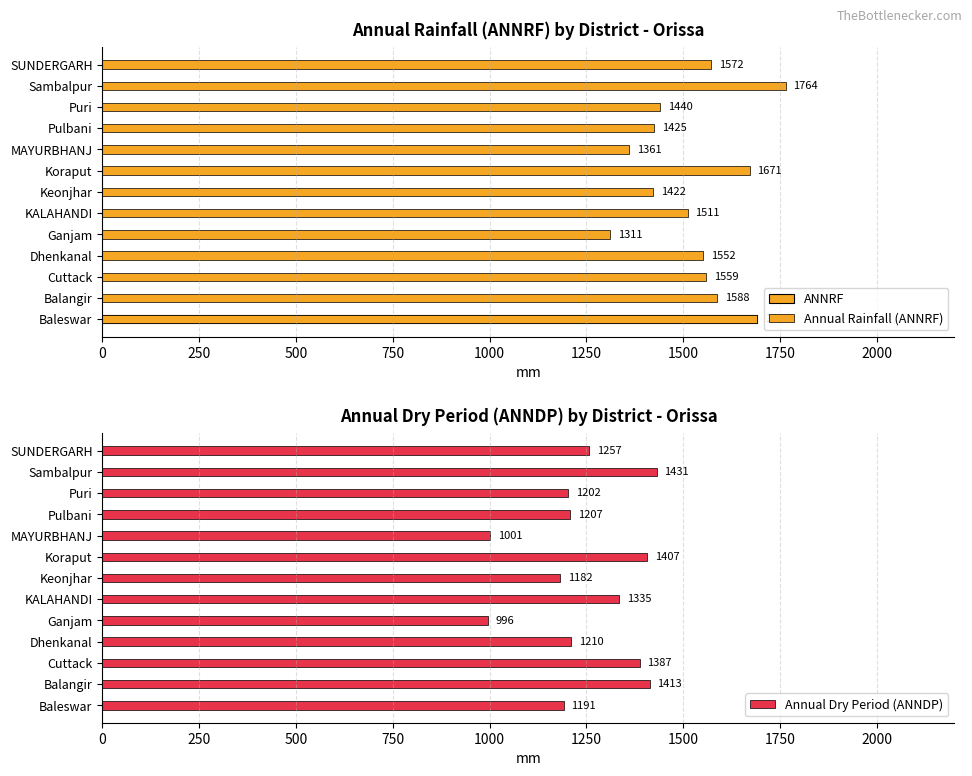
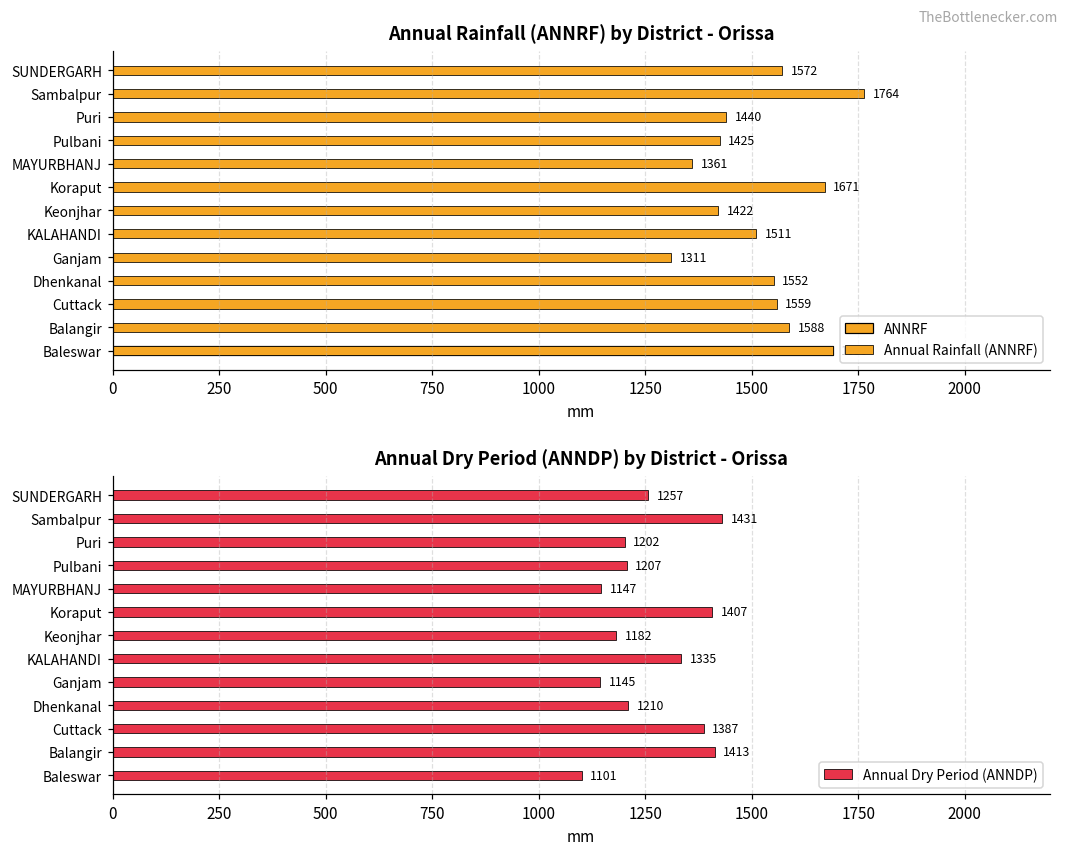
  {
    "Annual Dry Period (ANNDP) by District - Orissa": {
      "SUNDERGARH": 1257,
      "Sambalpur": 1431,
      "Puri": 1202,
      "Pulbani": 1207,
-     "MAYURBHANJ": 1001,
+     "MAYURBHANJ": 1147,
      "Koraput": 1407,
      "Keonjhar": 1182,
      "KALAHANDI": 1335,
-     "Ganjam": 996,
+     "Ganjam": 1145,
      "Dhenkanal": 1210,
      "Cuttack": 1387,
      "Balangir": 1413,
-     "Baleswar": 1191
+     "Baleswar": 1101
    }
  }
